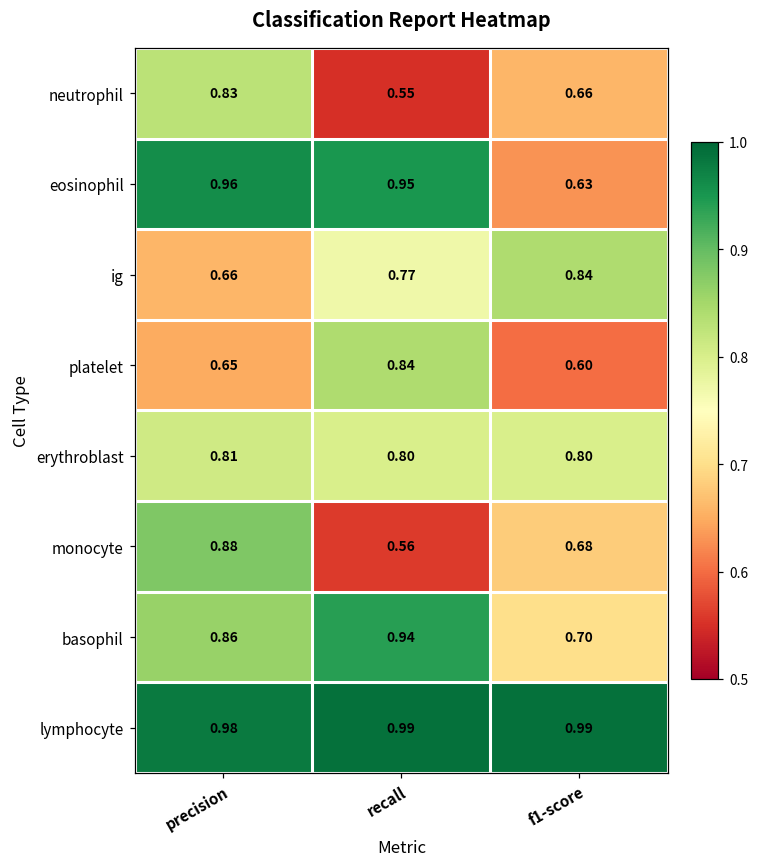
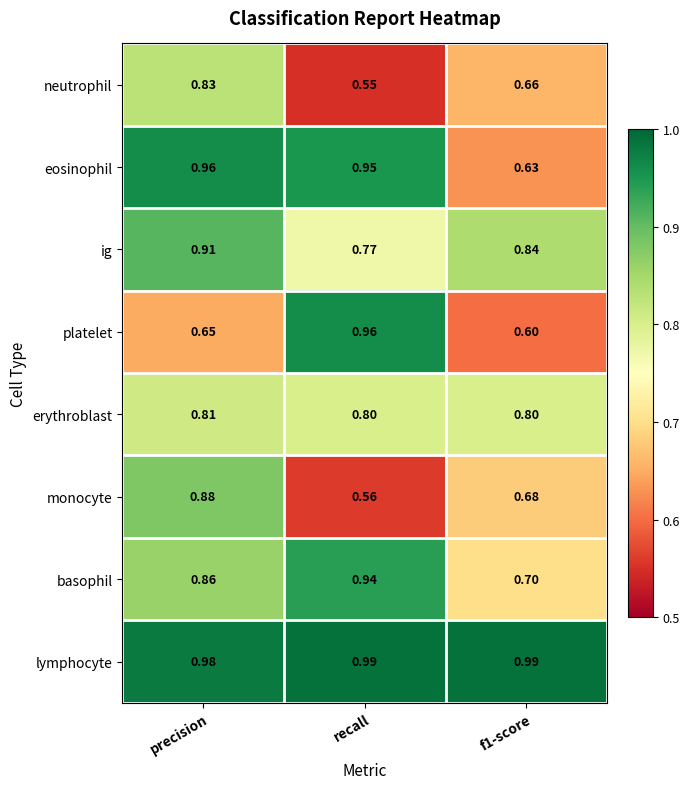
  {
    "neutrophil": {
      "precision": 0.83,
      "recall": 0.55,
      "f1-score": 0.66
    },
    "eosinophil": {
      "precision": 0.96,
      "recall": 0.95,
      "f1-score": 0.63
    },
    "ig": {
-     "precision": 0.66,
+     "precision": 0.91,
      "recall": 0.77,
      "f1-score": 0.84
    },
    "platelet": {
      "precision": 0.65,
-     "recall": 0.84,
+     "recall": 0.96,
      "f1-score": 0.60
    },
    "erythroblast": {
      "precision": 0.81,
      "recall": 0.80,
      "f1-score": 0.80
    },
    "monocyte": {
      "precision": 0.88,
      "recall": 0.56,
      "f1-score": 0.68
    },
    "basophil": {
      "precision": 0.86,
      "recall": 0.94,
      "f1-score": 0.70
    },
    "lymphocyte": {
      "precision": 0.98,
      "recall": 0.99,
      "f1-score": 0.99
    }
  }
